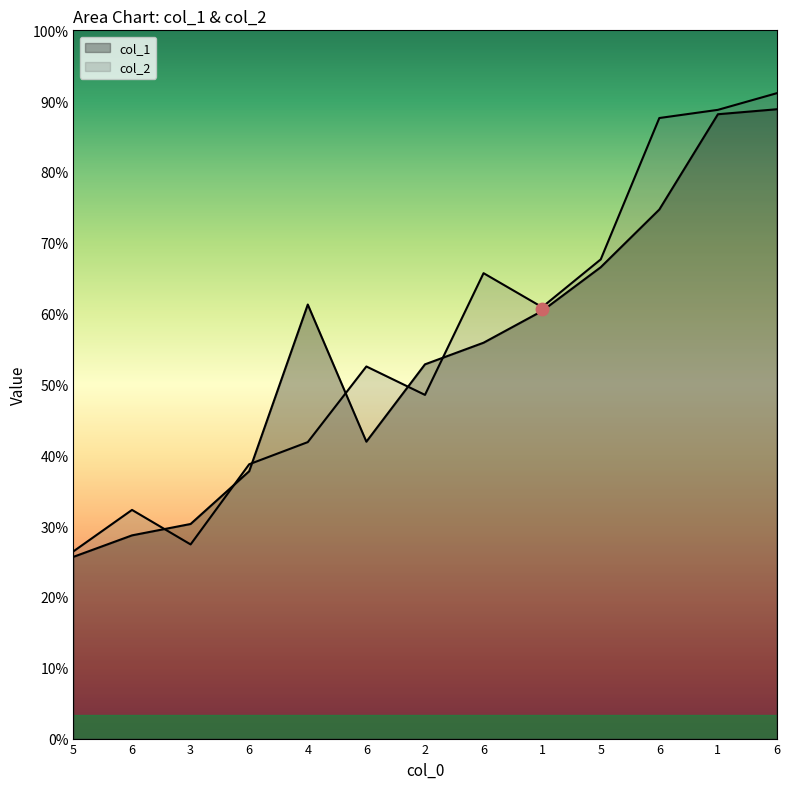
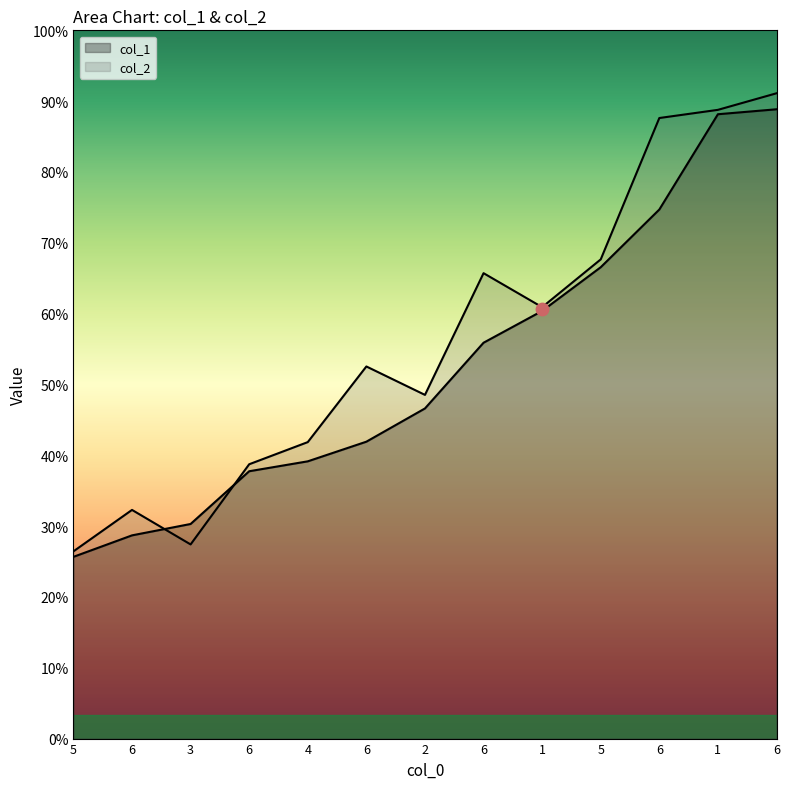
  {
    "col_1": {
      "3": "30%",
-     "4": "61%",
-     "2": "53%"
+     "4": "39%",
+     "2": "47%"
    },
    "col_2": {
      "3": "27%",
      "4": "42%",
      "2": "49%"
    }
  }
